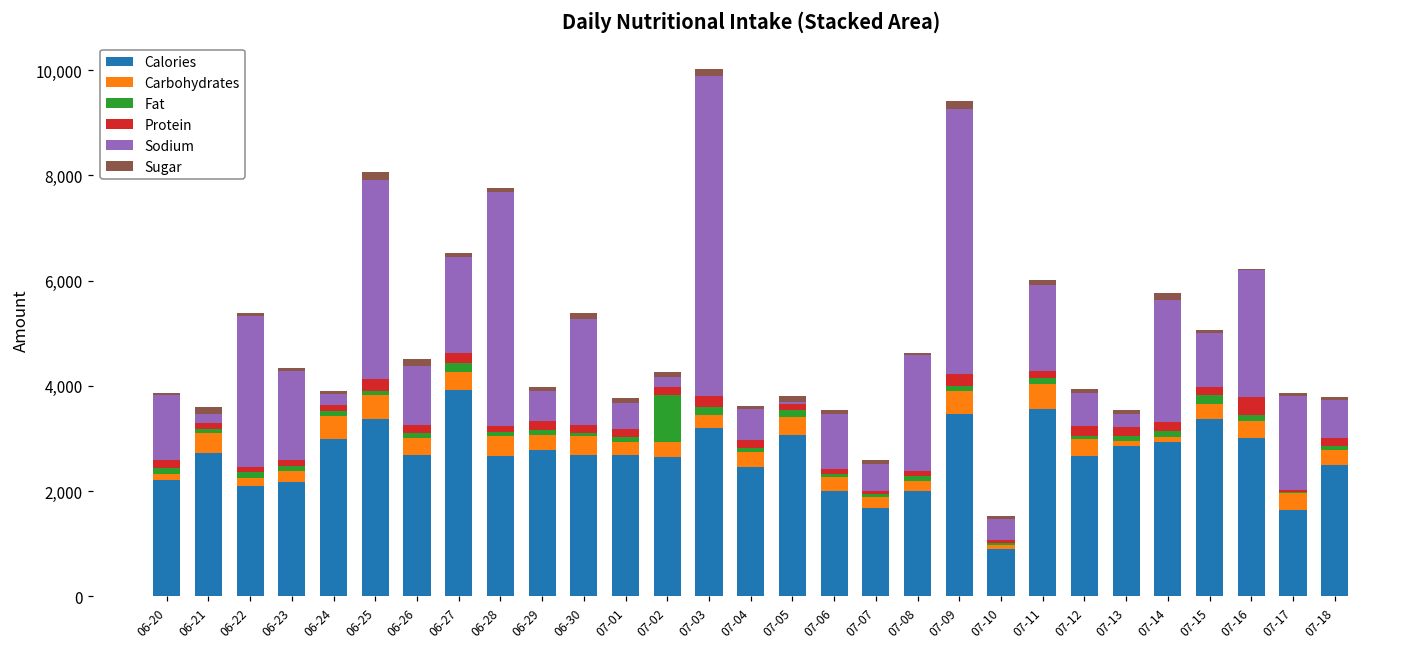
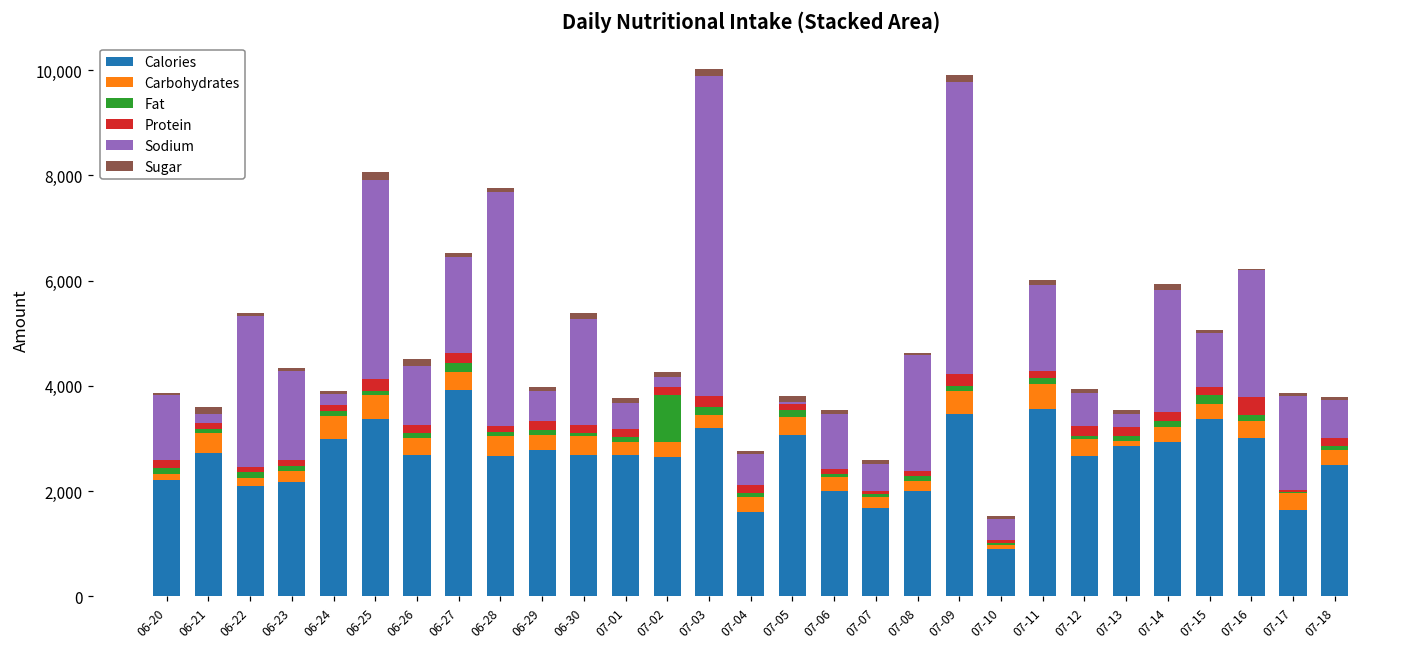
  {
    "Calories": {
      "06-20": "2,200",
      "06-21": "2,700",
      "06-22": "2,100",
      "06-23": "2,200",
      "06-24": "3,000",
      "06-25": "3,400",
      "06-26": "2,700",
      "06-27": "3,900",
      "06-28": "2,700",
      "06-29": "2,800",
      "06-30": "2,700",
      "07-01": "2,700",
      "07-02": "2,700",
      "07-03": "3,200",
-     "07-04": "2,500",
+     "07-04": "1,600",
      "07-05": "3,100",
      "07-06": "2,000",
      "07-07": "1,700",
      "07-08": "2,000",
      "07-09": "3,500",
      "07-10": "900",
      "07-11": "3,600",
      "07-12": "2,700",
      "07-13": "2,900",
      "07-14": "2,900",
      "07-15": "3,400",
      "07-16": "3,000",
      "07-17": "1,600",
      "07-18": "2,500"
    },
    "Carbohydrates": {
      "06-20": "100",
      "06-21": "400",
      "06-22": "200",
      "06-23": "200",
      "06-24": "400",
      "06-25": "500",
      "06-26": "300",
      "06-27": "400",
      "06-28": "400",
      "06-29": "300",
      "06-30": "400",
      "07-01": "300",
      "07-02": "300",
      "07-03": "200",
      "07-04": "300",
      "07-05": "400",
      "07-06": "300",
      "07-07": "200",
      "07-08": "200",
      "07-09": "400",
      "07-10": "100",
      "07-11": "500",
      "07-12": "300",
      "07-13": "100",
-     "07-14": "100",
+     "07-14": "300",
      "07-15": "300",
      "07-16": "300",
      "07-17": "300",
      "07-18": "300"
    },
    "Fat": {
      "06-20": "100",
      "06-21": "100",
      "06-22": "100",
      "06-23": "100",
      "06-24": "100",
      "06-25": "100",
      "06-26": "100",
      "06-27": "200",
      "06-28": "100",
      "06-29": "100",
      "06-30": "100",
      "07-01": "100",
      "07-02": "900",
      "07-03": "200",
      "07-04": "100",
      "07-05": "100",
      "07-06": "100",
      "07-07": "100",
      "07-08": "100",
      "07-09": "100",
      "07-11": "100",
      "07-12": "100",
      "07-13": "100",
      "07-14": "100",
      "07-15": "200",
      "07-16": "100",
      "07-18": "100"
    },
    "Protein": {
      "06-20": "200",
      "06-21": "100",
      "06-22": "100",
      "06-23": "100",
      "06-24": "100",
      "06-25": "200",
      "06-26": "200",
      "06-27": "200",
      "06-28": "100",
      "06-29": "200",
      "06-30": "200",
      "07-01": "100",
      "07-02": "200",
      "07-03": "200",
      "07-04": "100",
      "07-05": "100",
      "07-06": "100",
      "07-07": "100",
      "07-08": "100",
      "07-09": "200",
      "07-10": "100",
      "07-11": "100",
      "07-12": "200",
      "07-13": "200",
      "07-14": "200",
      "07-15": "200",
      "07-16": "300",
      "07-17": "100",
      "07-18": "200"
    },
    "Sodium": {
      "06-20": "1,200",
      "06-21": "200",
      "06-22": "2,900",
      "06-23": "1,700",
      "06-24": "200",
      "06-25": "3,800",
      "06-26": "1,100",
      "06-27": "1,800",
      "06-28": "4,400",
      "06-29": "600",
      "06-30": "2,000",
      "07-01": "500",
      "07-02": "200",
      "07-03": "6,100",
      "07-04": "600",
      "07-06": "1,000",
      "07-07": "500",
      "07-08": "2,200",
-     "07-09": "5,100",
+     "07-09": "5,600",
      "07-10": "400",
      "07-11": "1,600",
      "07-12": "600",
      "07-13": "200",
      "07-14": "2,300",
      "07-15": "1,000",
      "07-16": "2,400",
      "07-17": "1,800",
      "07-18": "700"
    },
    "Sugar": {
      "06-20": "100",
      "06-21": "100",
      "06-22": "100",
      "06-23": "100",
      "06-24": "100",
      "06-25": "100",
      "06-26": "100",
      "06-27": "100",
      "06-28": "100",
      "06-29": "100",
      "06-30": "100",
      "07-01": "100",
      "07-02": "100",
      "07-03": "100",
      "07-04": "100",
      "07-05": "100",
      "07-06": "100",
      "07-07": "100",
      "07-09": "100",
      "07-11": "100",
      "07-12": "100",
      "07-13": "100",
      "07-14": "100",
      "07-17": "100"
    }
  }
